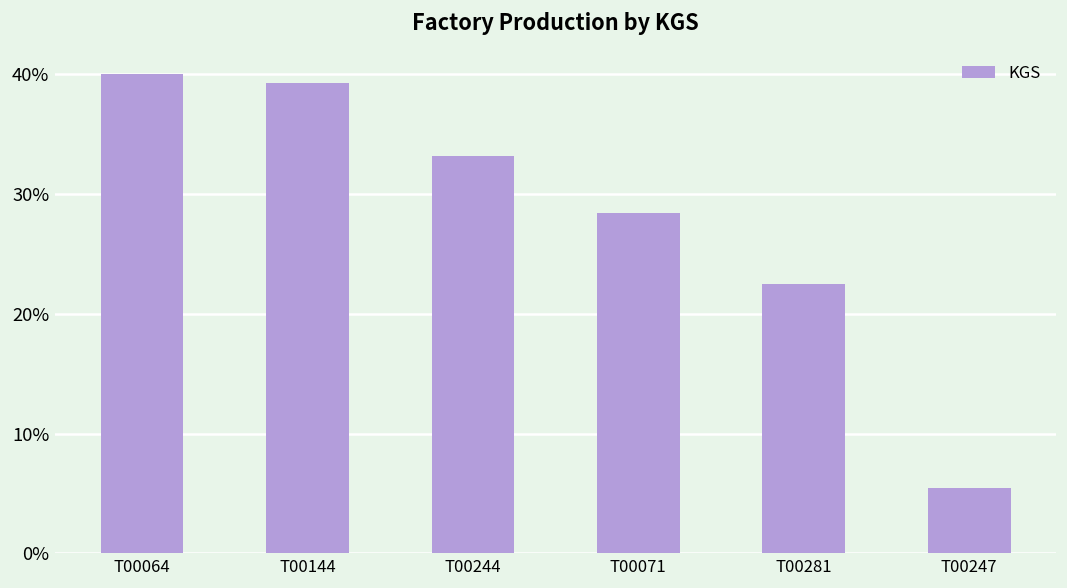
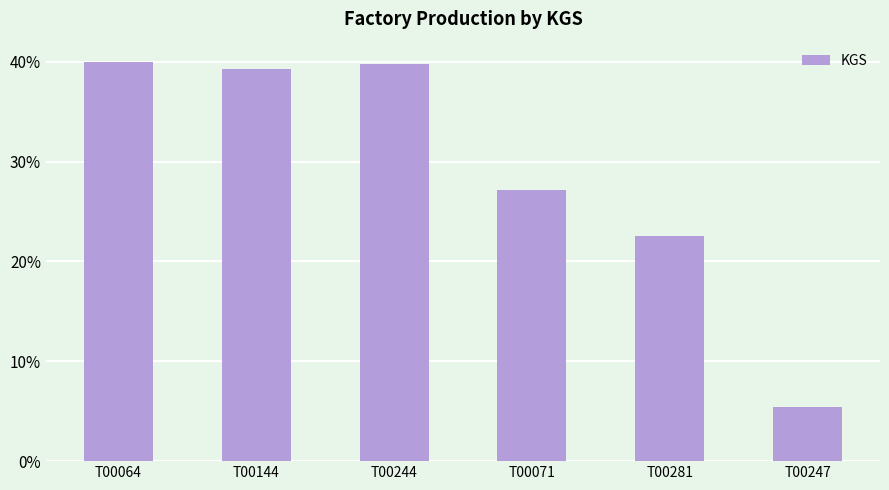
  {
    "T00064": "40%",
    "T00144": "39%",
-   "T00244": "33%",
-   "T00071": "28%",
+   "T00244": "40%",
+   "T00071": "27%",
    "T00281": "23%",
    "T00247": "5%"
  }
